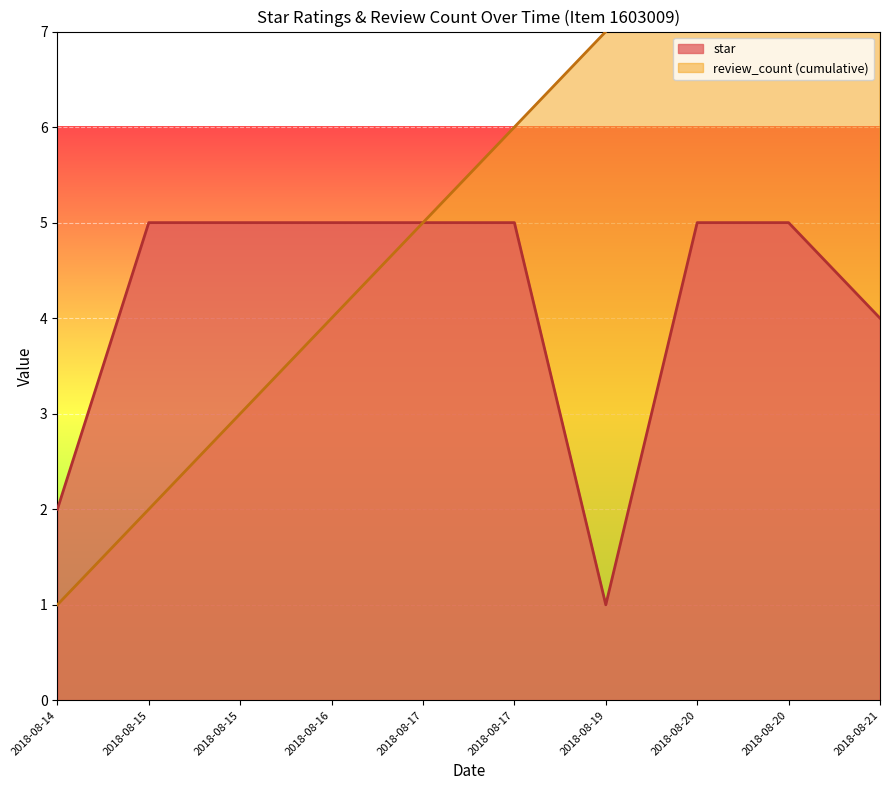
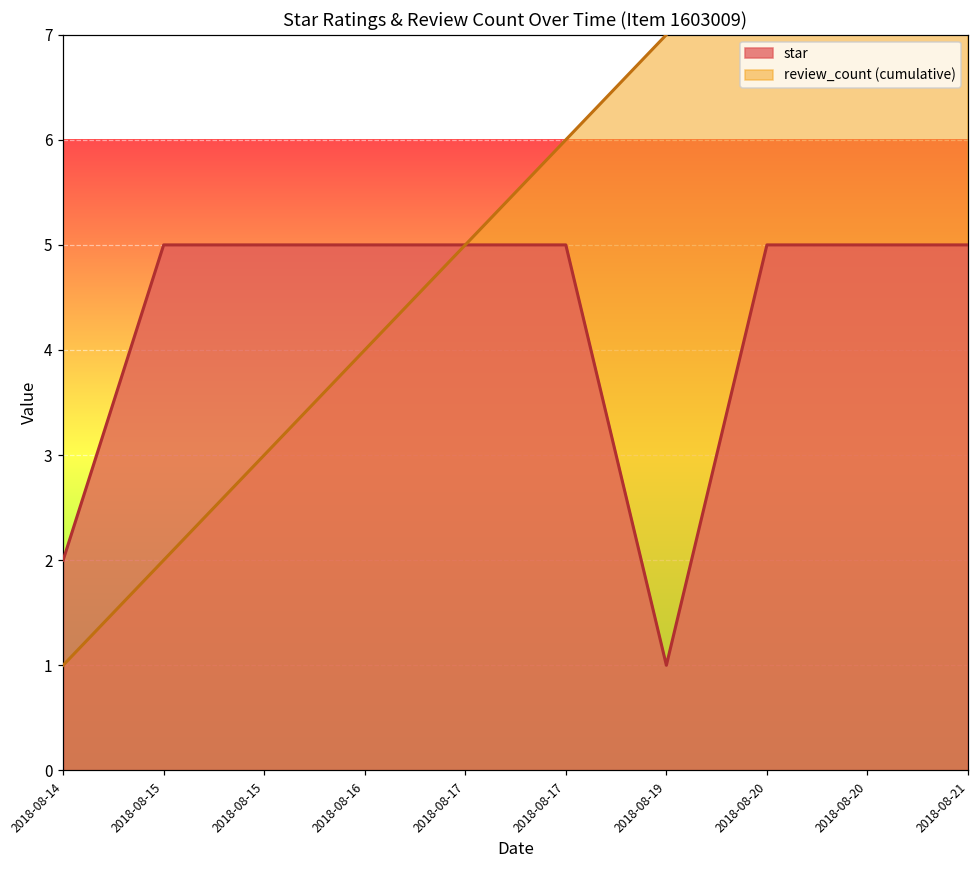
  {
    "star": {
      "2018-08-14": 2,
      "2018-08-16": 5,
      "2018-08-19": 1,
-     "2018-08-21": 4
+     "2018-08-21": 5
    },
    "review_count (cumulative)": {
      "2018-08-14": 1,
      "2018-08-16": 4,
      "2018-08-19": 7
    }
  }
